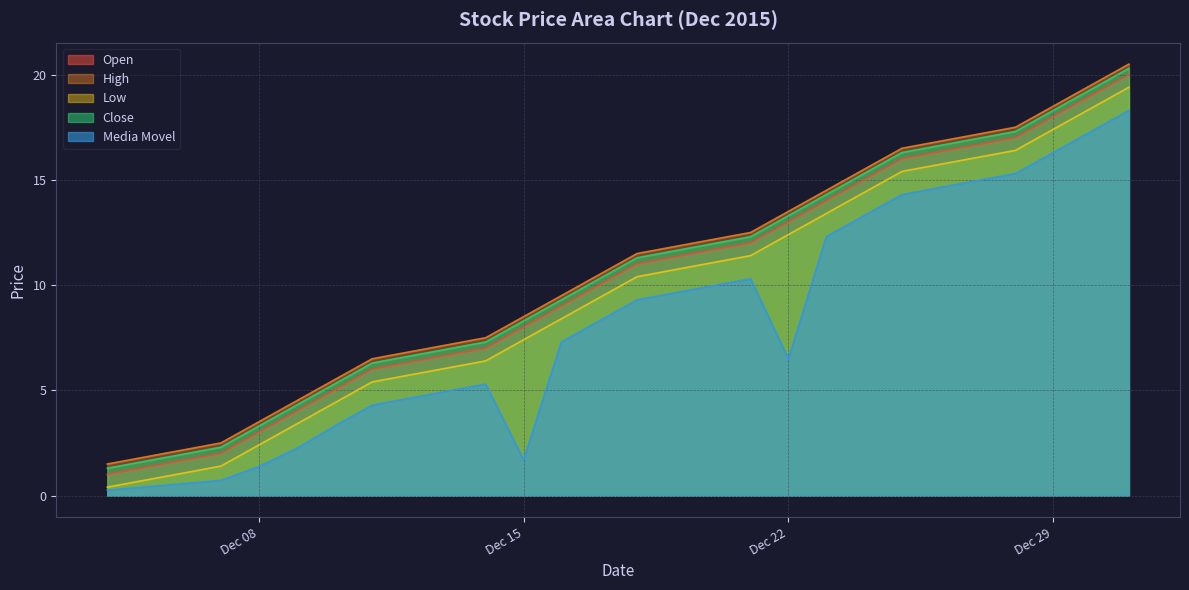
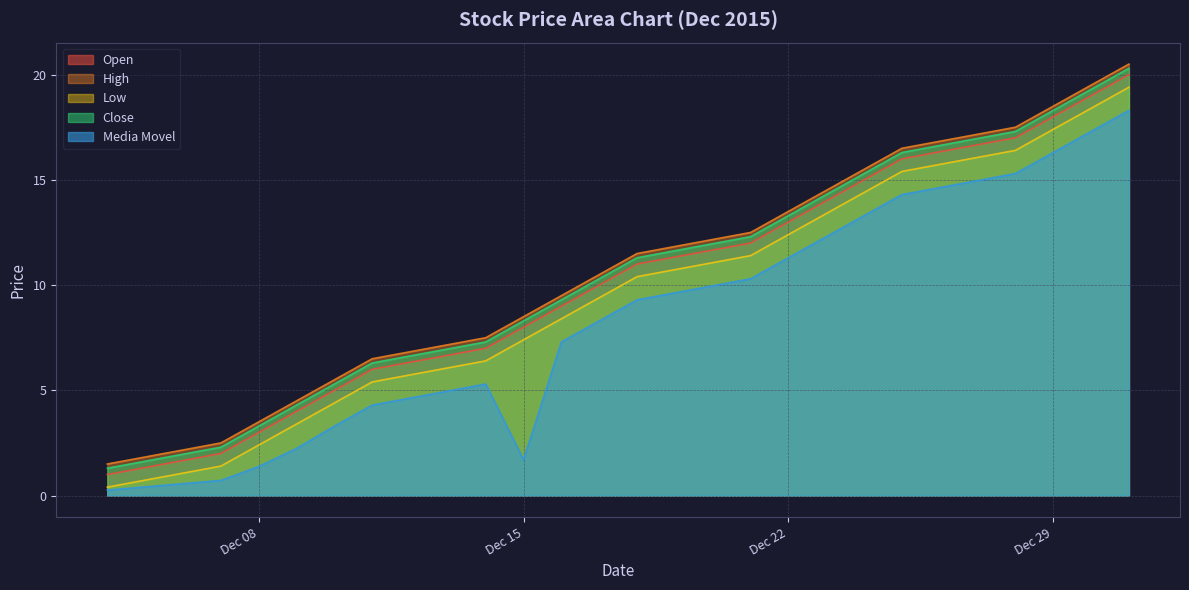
  {
    "Close": {
      "Dec 08": 3.3,
      "Dec 15": 8.3,
      "Dec 22": 13.3,
      "Dec 29": 18.3
    },
    "Media Movel": {
      "Dec 08": 1.4,
      "Dec 15": 1.7,
-     "Dec 22": 6.5,
+     "Dec 22": 11.3,
      "Dec 29": 16.3
    }
  }
